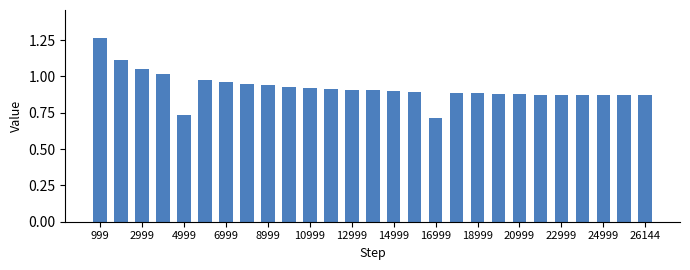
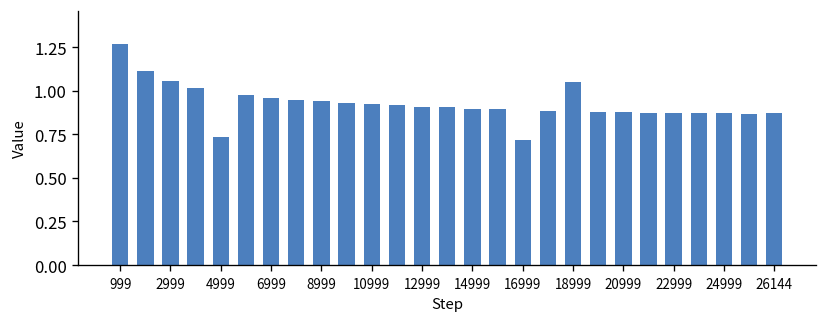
  {
    "999": 1.27,
    "2999": 1.05,
    "4999": 0.73,
    "6999": 0.96,
    "8999": 0.94,
    "10999": 0.92,
    "12999": 0.91,
    "14999": 0.90,
    "16999": 0.72,
-   "18999": 0.88,
+   "18999": 1.05,
    "20999": 0.88,
    "22999": 0.87,
    "24999": 0.87,
    "26144": 0.87
  }
